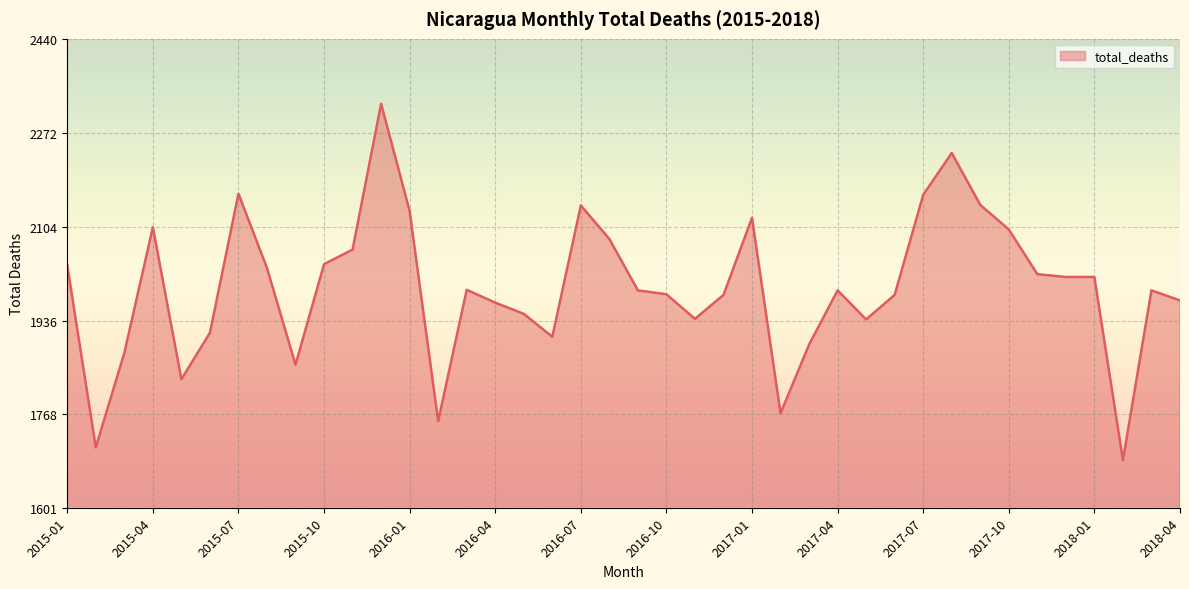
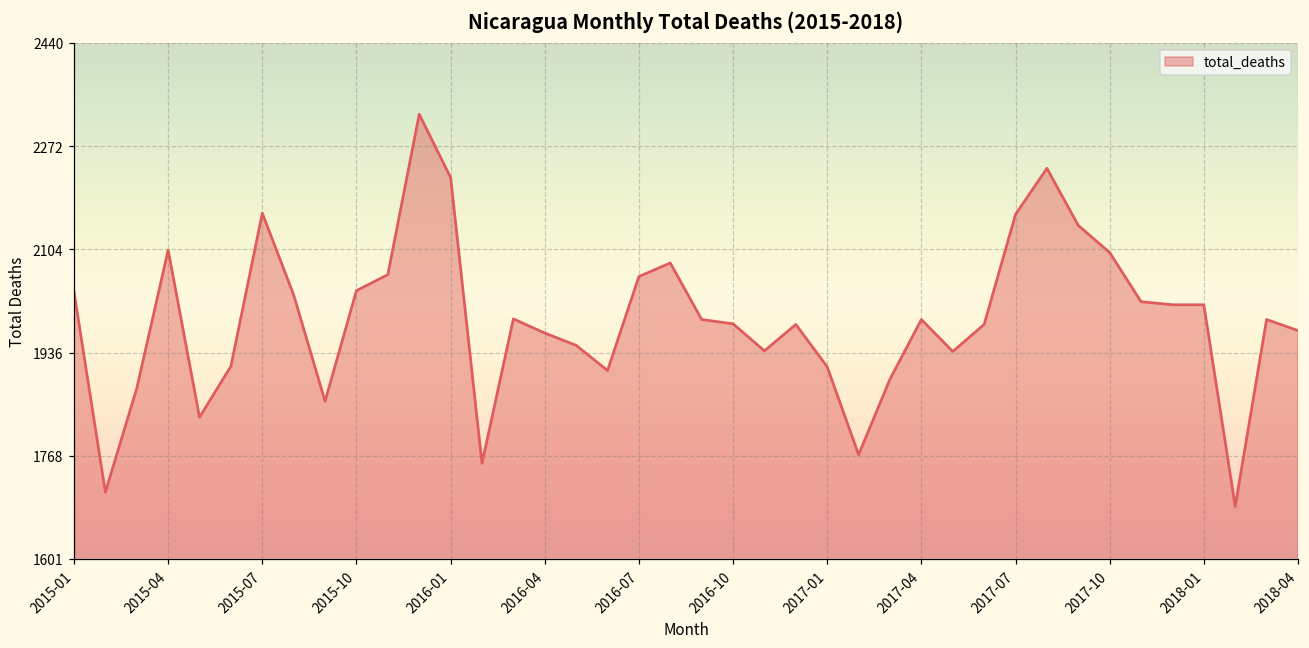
  {
    "2015-01": 2040,
    "2015-04": 2100,
    "2015-07": 2160,
    "2015-10": 2040,
-   "2016-01": 2130,
+   "2016-01": 2220,
    "2016-04": 1970,
-   "2016-07": 2140,
+   "2016-07": 2060,
    "2016-10": 1980,
-   "2017-01": 2120,
+   "2017-01": 1910,
    "2017-04": 1990,
    "2017-07": 2160,
    "2017-10": 2100,
    "2018-01": 2010,
    "2018-04": 1970
  }
